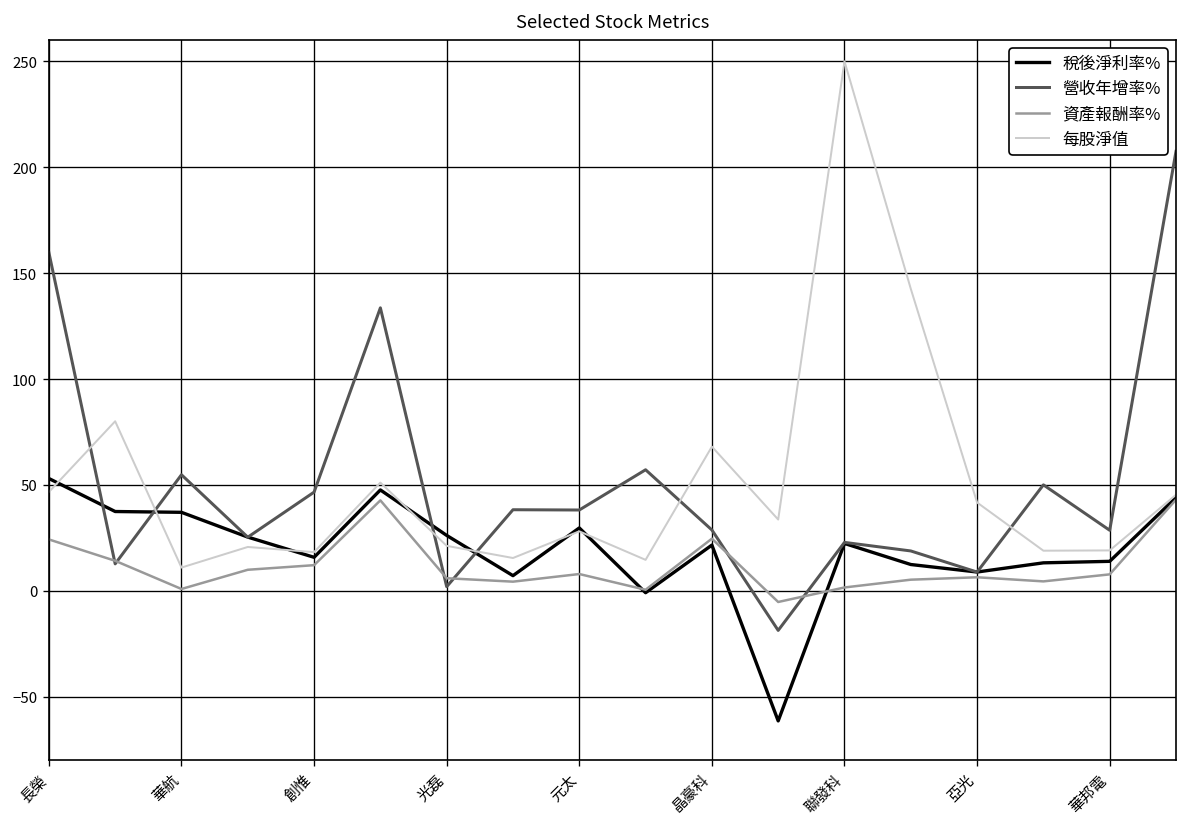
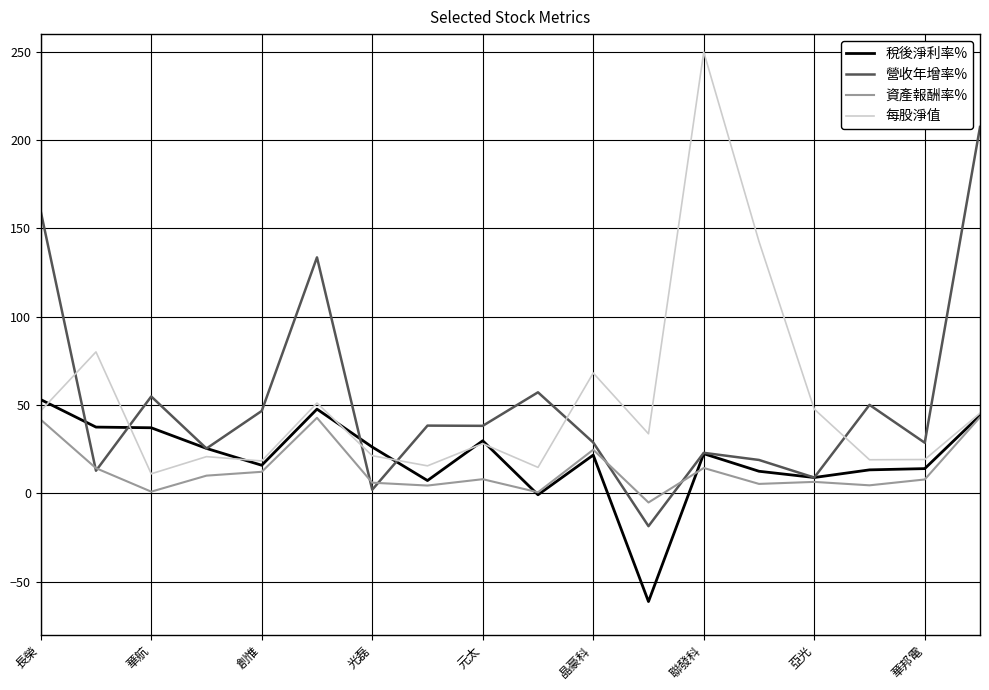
  {
    "稅後淨利率%": {
      "長榮": 53,
      "華航": 37,
      "創惟": 16,
      "光磊": 26,
      "元太": 30,
      "晶豪科": 22,
      "華邦電": 14
    },
    "營收年增率%": {
      "長榮": 160,
      "華航": 55,
      "創惟": 47,
      "光磊": 2,
      "元太": 38,
      "晶豪科": 29,
      "華邦電": 29
    },
    "資產報酬率%": {
-     "長榮": 24,
+     "長榮": 42,
      "華航": 1,
      "創惟": 12,
      "光磊": 6,
      "元太": 8,
      "晶豪科": 25,
-     "聯發科": 2,
+     "聯發科": 14,
      "亞光": 6,
      "華邦電": 8
    },
    "每股淨值": {
      "長榮": 47,
      "華航": 11,
      "創惟": 18,
      "光磊": 21,
      "元太": 28,
      "晶豪科": 68,
      "聯發科": 250,
-     "亞光": 42,
+     "亞光": 48,
      "華邦電": 19
    }
  }
